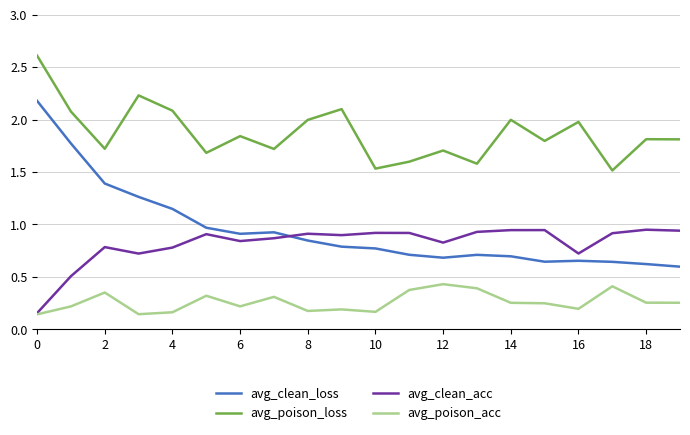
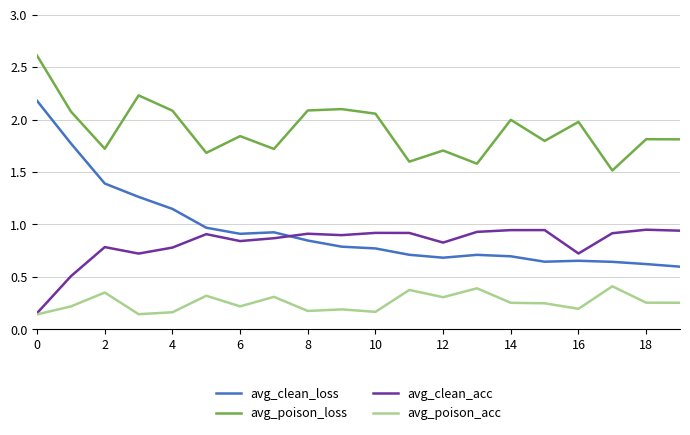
  {
    "avg_clean_loss": {
      "0": 2.18,
      "2": 1.39,
      "4": 1.15,
      "6": 0.91,
      "8": 0.85,
      "10": 0.77,
      "12": 0.68,
      "14": 0.70,
      "16": 0.65,
      "18": 0.62
    },
    "avg_poison_loss": {
      "0": 2.61,
      "2": 1.72,
      "4": 2.09,
      "6": 1.84,
-     "8": 2.00,
-     "10": 1.53,
+     "8": 2.09,
+     "10": 2.06,
      "12": 1.71,
      "14": 2.00,
      "16": 1.98,
      "18": 1.81
    },
    "avg_clean_acc": {
      "2": 0.78,
      "4": 0.78,
      "6": 0.84,
      "8": 0.91,
      "10": 0.92,
      "12": 0.83,
      "14": 0.95,
      "16": 0.72,
      "18": 0.95
    },
    "avg_poison_acc": {
      "2": 0.35,
      "4": 0.16,
      "6": 0.22,
      "8": 0.18,
      "10": 0.17,
-     "12": 0.43,
+     "12": 0.31,
      "14": 0.25,
      "16": 0.20,
      "18": 0.25
    }
  }
